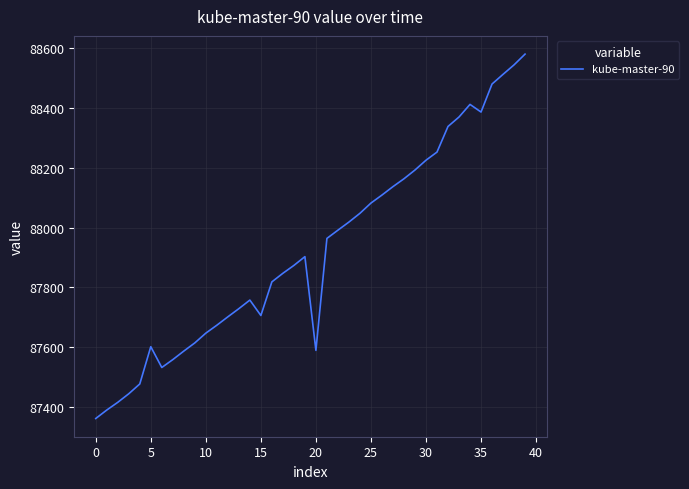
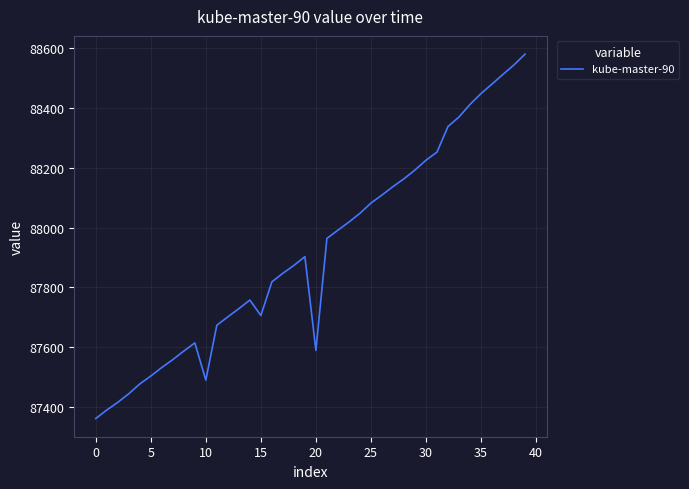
  {
    "0": 87360,
-   "5": 87600,
-   "10": 87650,
+   "5": 87500,
+   "10": 87490,
    "15": 87710,
    "20": 87590,
    "25": 88080,
    "30": 88230,
-   "35": 88390
+   "35": 88450
  }
